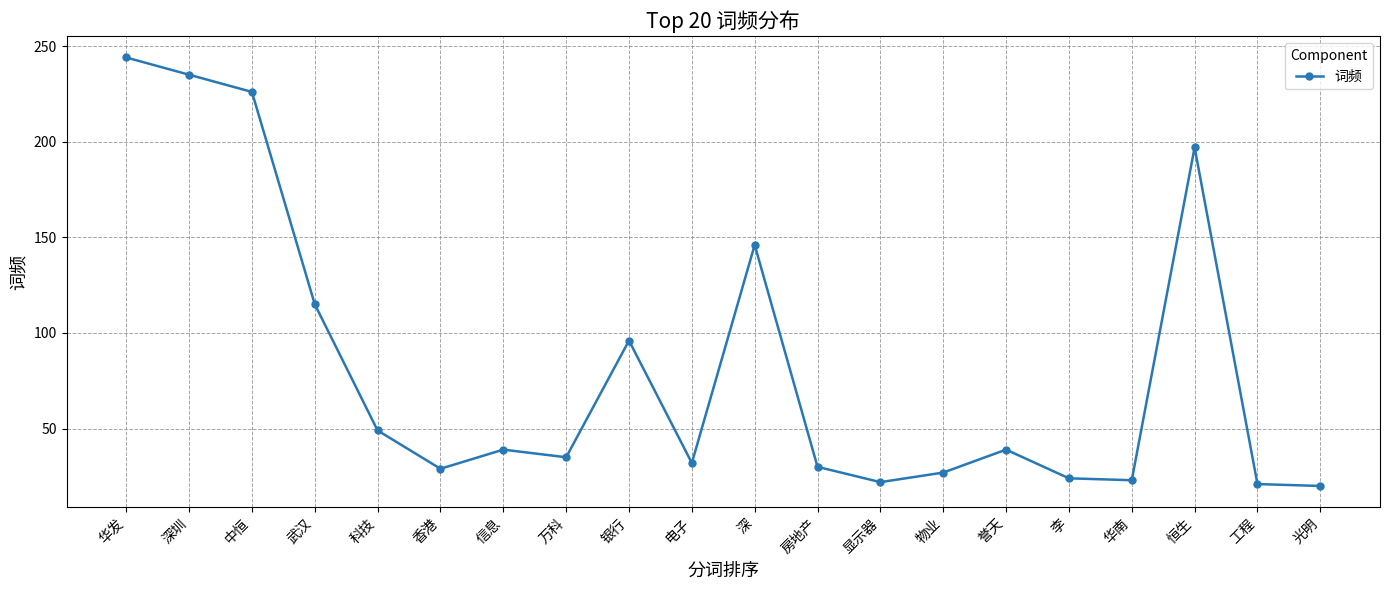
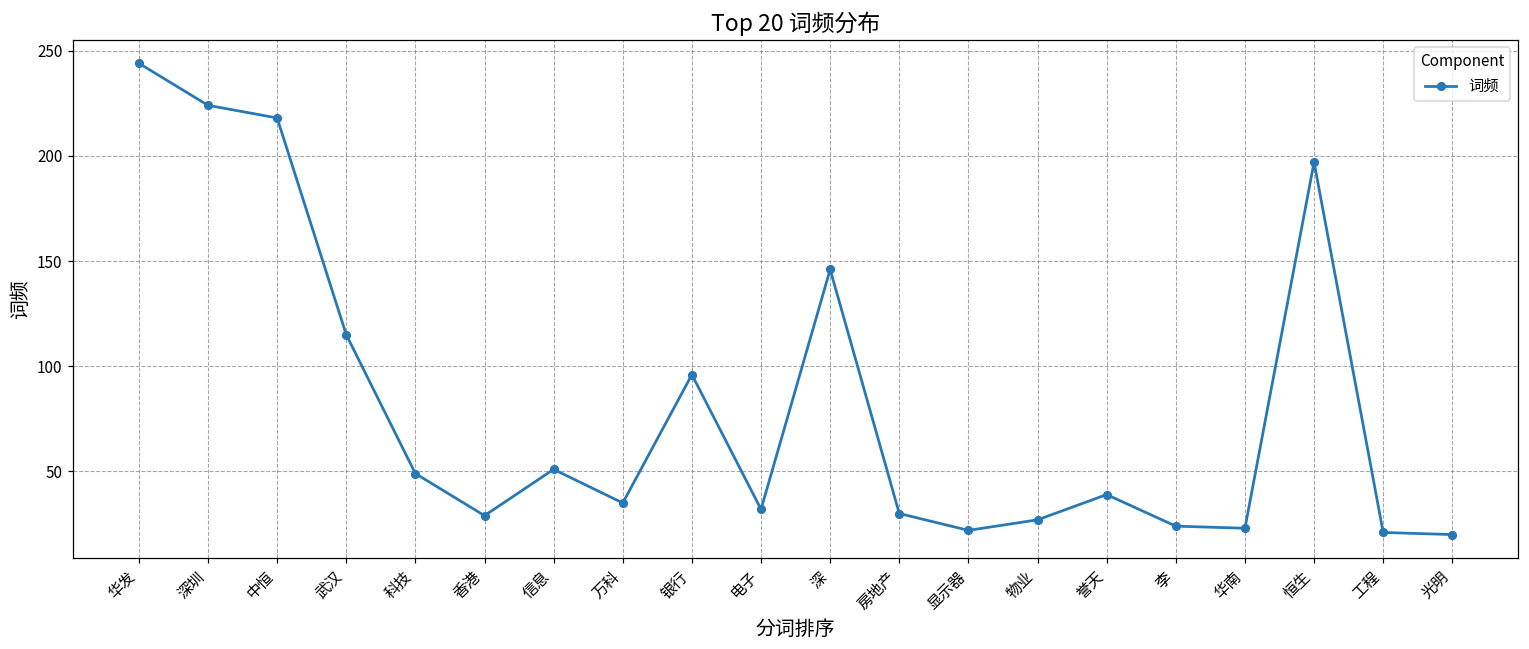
  {
    "华发": 244,
-   "深圳": 235,
-   "中恒": 226,
+   "深圳": 224,
+   "中恒": 218,
    "武汉": 115,
    "科技": 49,
    "香港": 29,
-   "信息": 39,
+   "信息": 51,
    "万科": 35,
    "银行": 96,
    "电子": 32,
    "深": 146,
    "房地产": 30,
    "显示器": 22,
    "物业": 27,
    "誉天": 39,
    "李": 24,
    "华南": 23,
    "恒生": 197,
    "工程": 21,
    "光明": 20
  }
